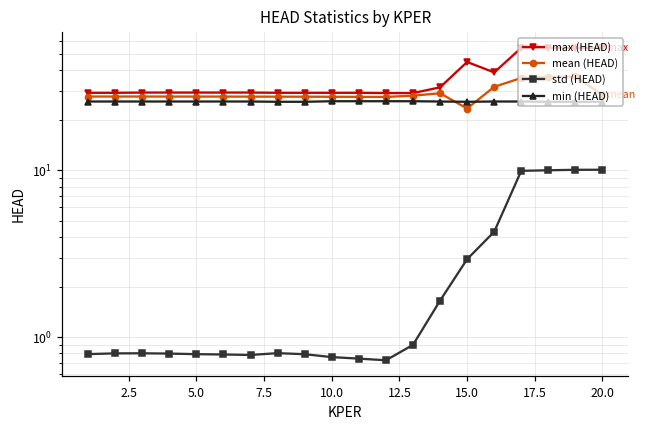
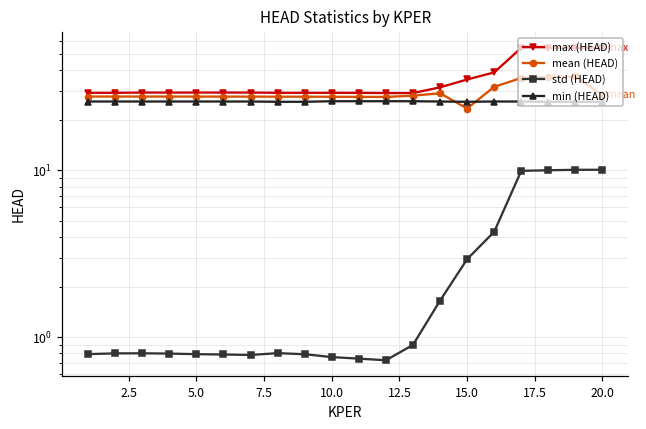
  {
    "max (HEAD)": {
      "5.0": 29,
      "10.0": 29,
-     "15.0": 45
+     "15.0": 35
    },
    "mean (HEAD)": {
      "5.0": 28,
      "10.0": 28,
      "15.0": 24
    }
  }
